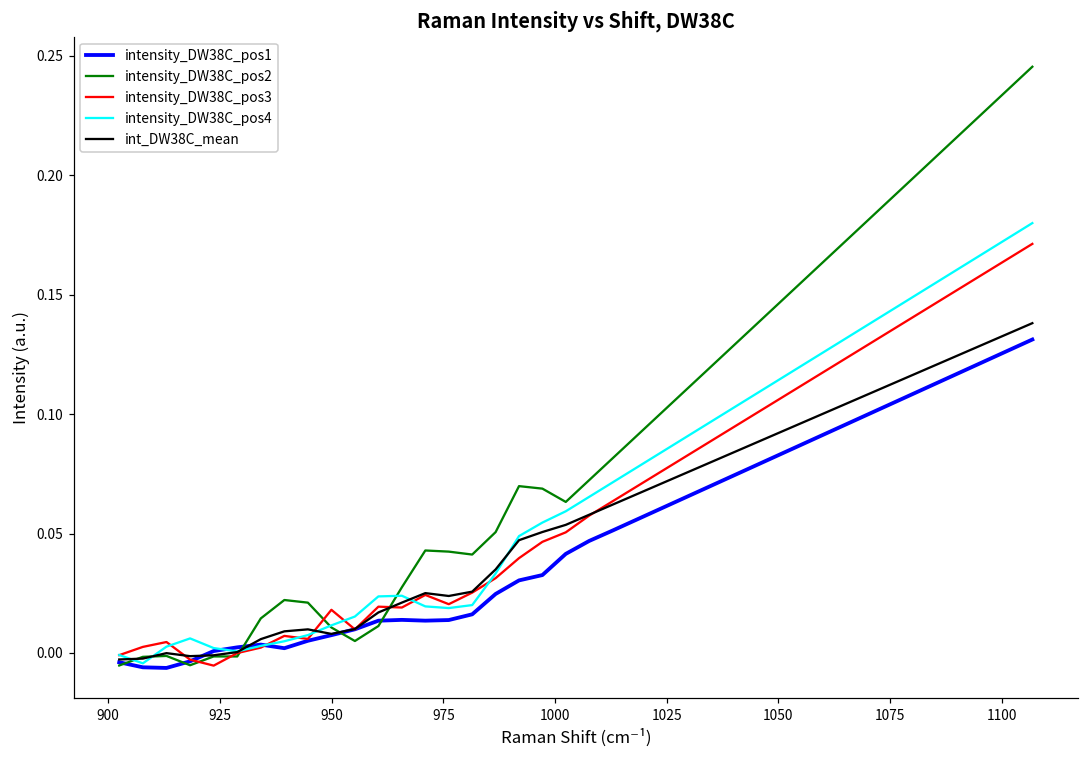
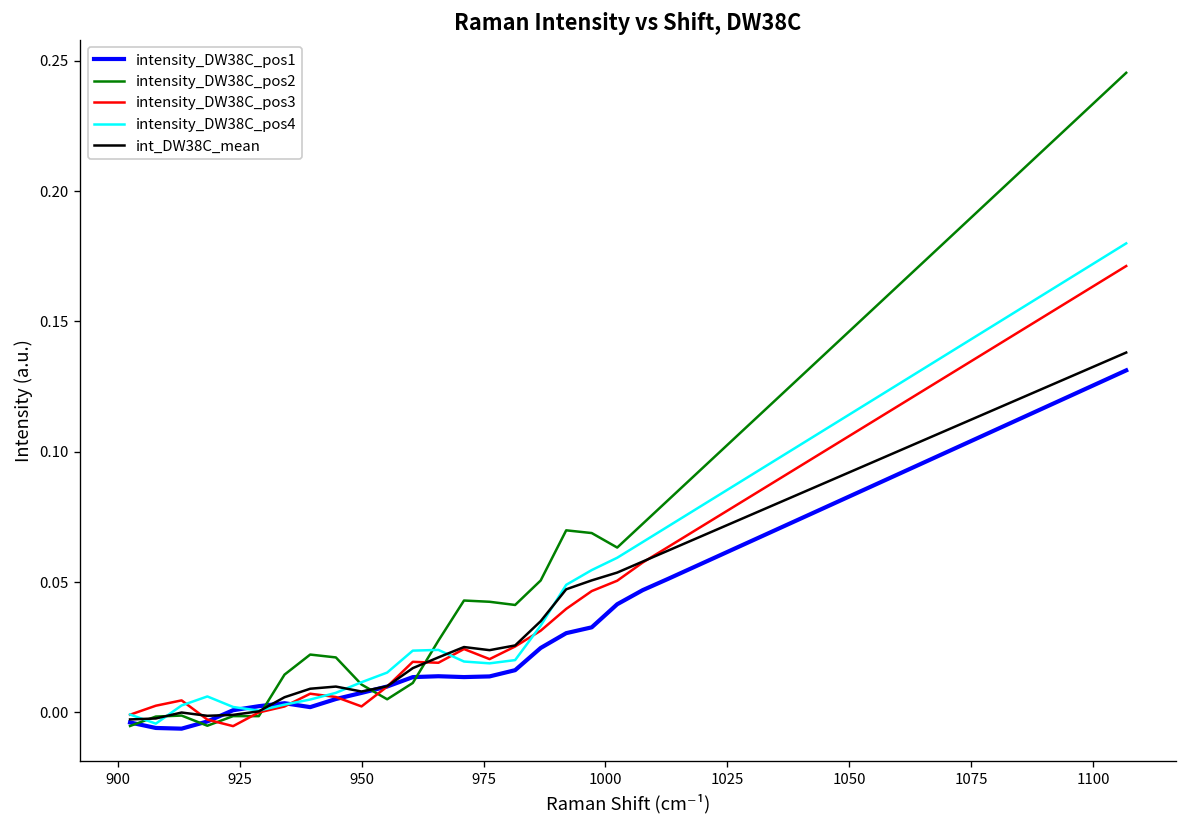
  {
    "intensity_DW38C_pos3": {
-     "950": 0.018
+     "950": 0.002
    }
  }
